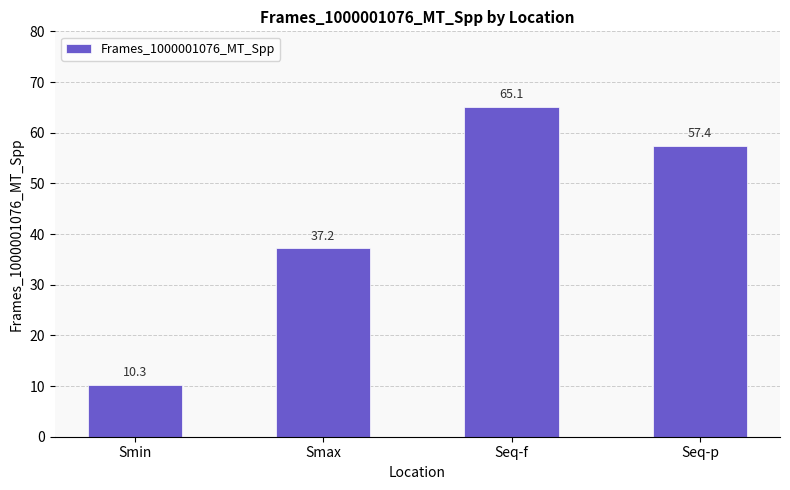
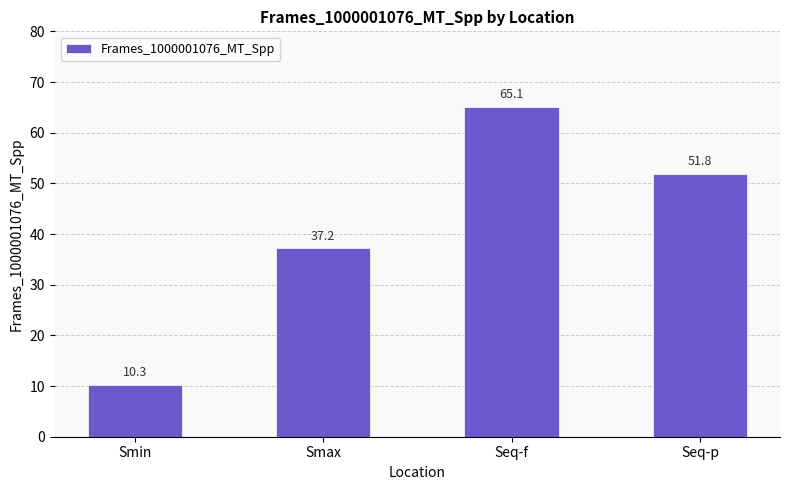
  {
    "Smin": 10.3,
    "Smax": 37.2,
    "Seq-f": 65.1,
-   "Seq-p": 57.4
+   "Seq-p": 51.8
  }
